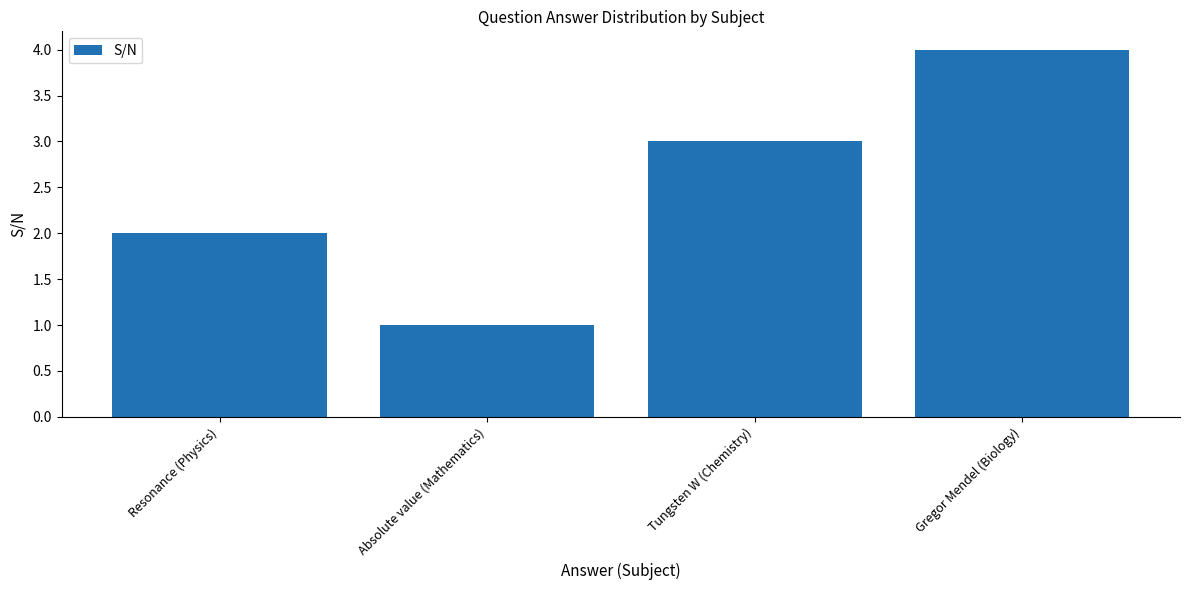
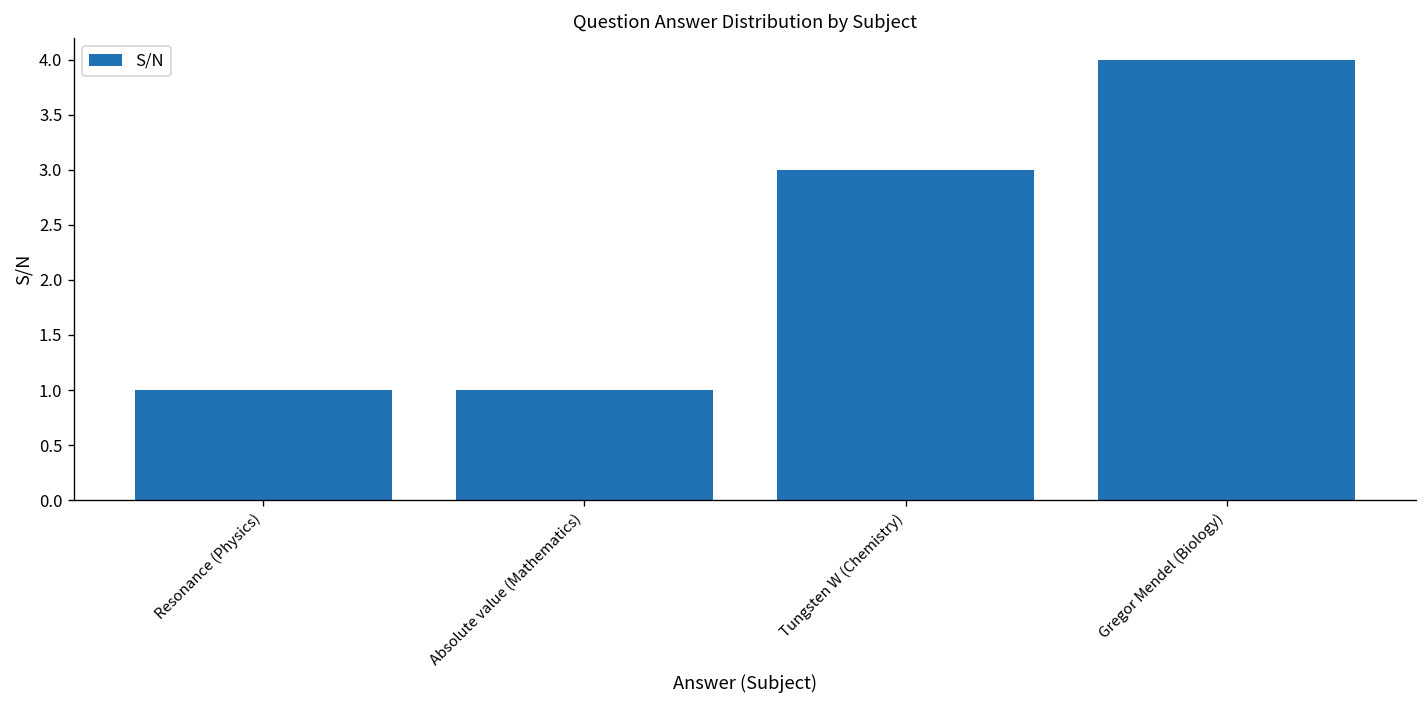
  {
-   "Resonance (Physics)": 2,
+   "Resonance (Physics)": 1,
    "Absolute value (Mathematics)": 1,
    "Tungsten W (Chemistry)": 3,
    "Gregor Mendel (Biology)": 4
  }
